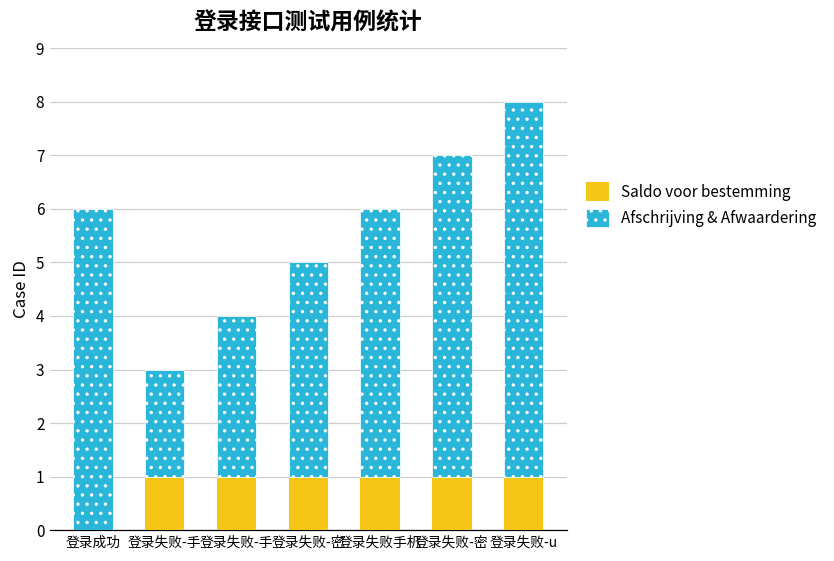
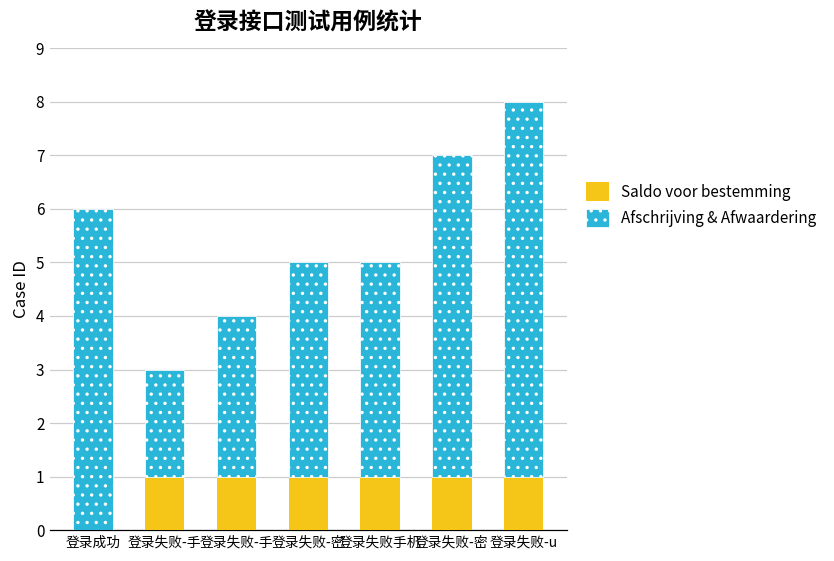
  {
    "Saldo voor bestemming": {
      "登录成功": 0,
      "登录失败手机": 1,
      "登录失败-u": 1
    },
    "Afschrijving & Afwaardering": {
      "登录成功": 6,
-     "登录失败手机": 5,
+     "登录失败手机": 4,
      "登录失败-u": 7
    }
  }
